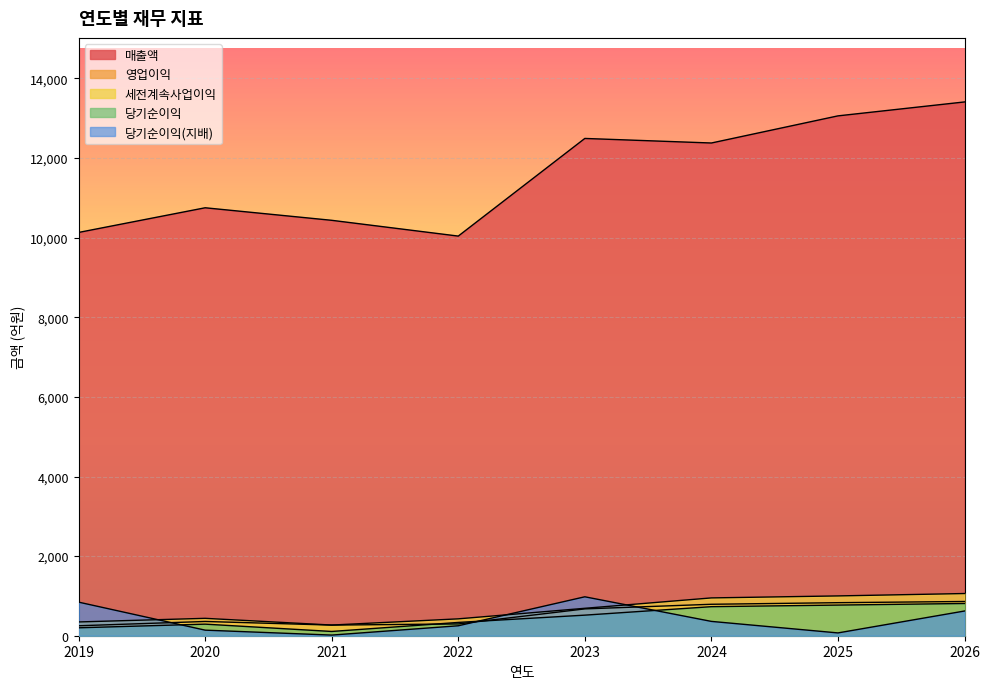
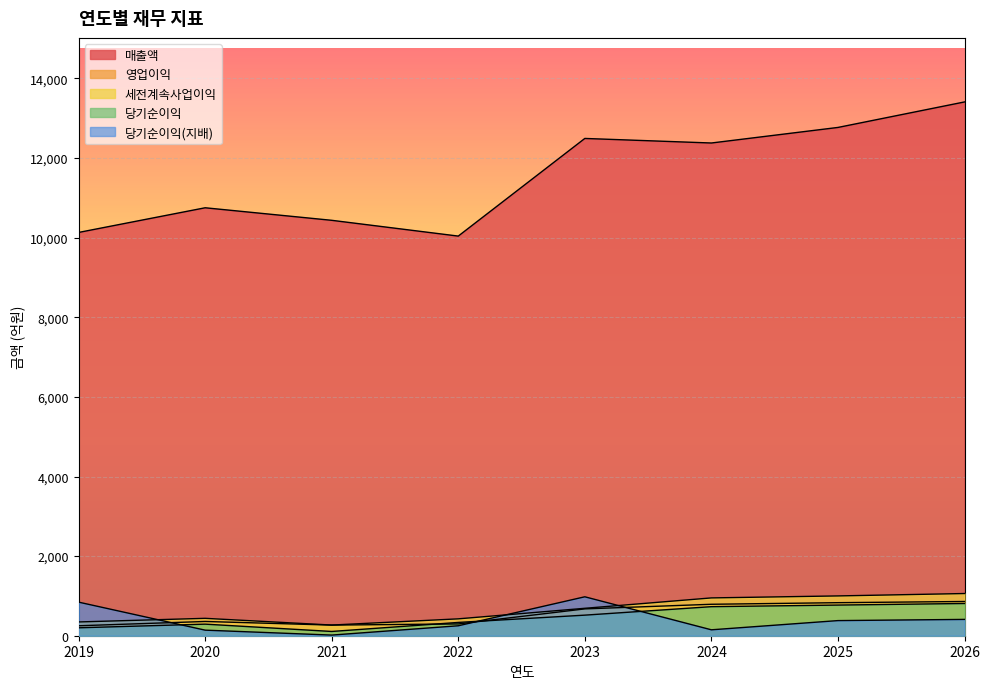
  {
    "매출액": {
      "2019": "10,100",
      "2020": "10,800",
      "2021": "10,400",
      "2022": "10,000",
      "2023": "12,500",
      "2024": "12,400",
-     "2025": "13,100",
+     "2025": "12,800",
      "2026": "13,400"
    },
    "당기순이익": {
      "2020": "300",
      "2021": "100",
      "2023": "500"
    },
    "당기순이익(지배)": {
      "2019": "800",
      "2020": "100",
      "2021": "0",
      "2023": "1,000",
-     "2024": "400",
-     "2025": "100",
-     "2026": "600"
+     "2024": "100",
+     "2025": "400",
+     "2026": "400"
    }
  }
